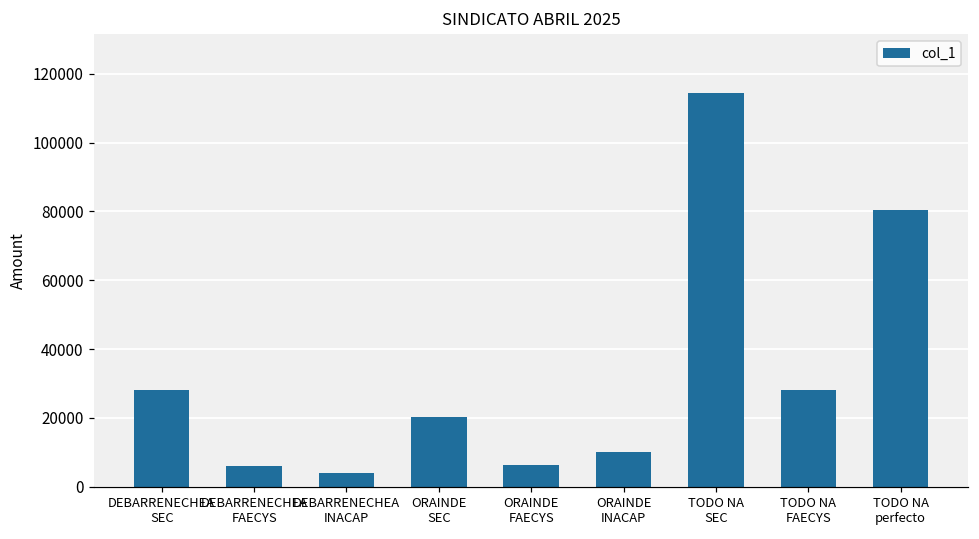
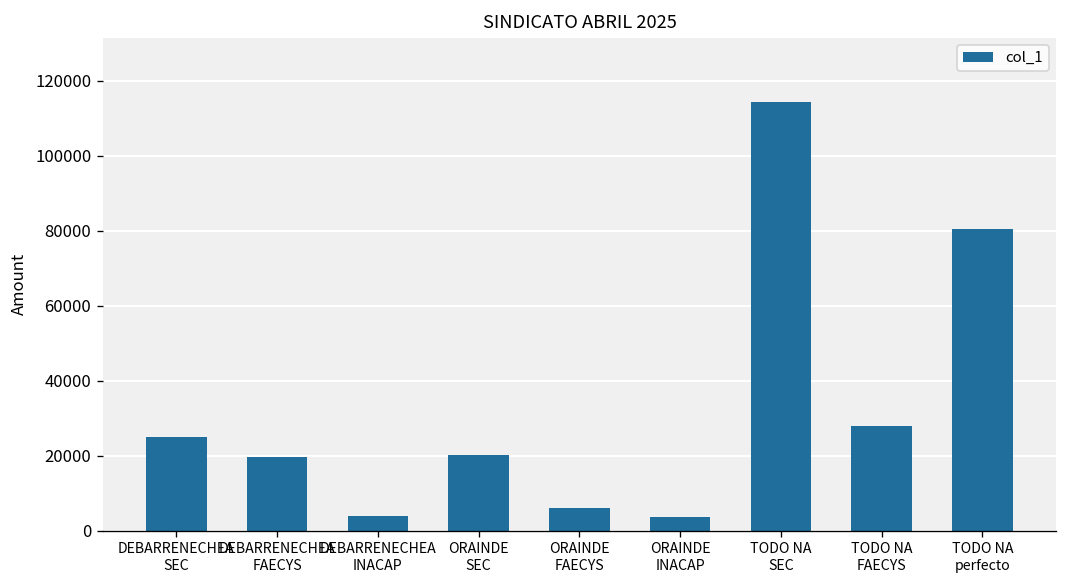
  {
-   "DEBARRENECHEA SEC": 28000,
-   "DEBARRENECHEA FAECYS": 6000,
+   "DEBARRENECHEA SEC": 25000,
+   "DEBARRENECHEA FAECYS": 20000,
    "DEBARRENECHEA INACAP": 4000,
    "ORAINDE SEC": 20000,
    "ORAINDE FAECYS": 6000,
-   "ORAINDE INACAP": 10000,
+   "ORAINDE INACAP": 4000,
    "TODO NA SEC": 114000,
    "TODO NA FAECYS": 28000,
    "TODO NA perfecto": 81000
  }
